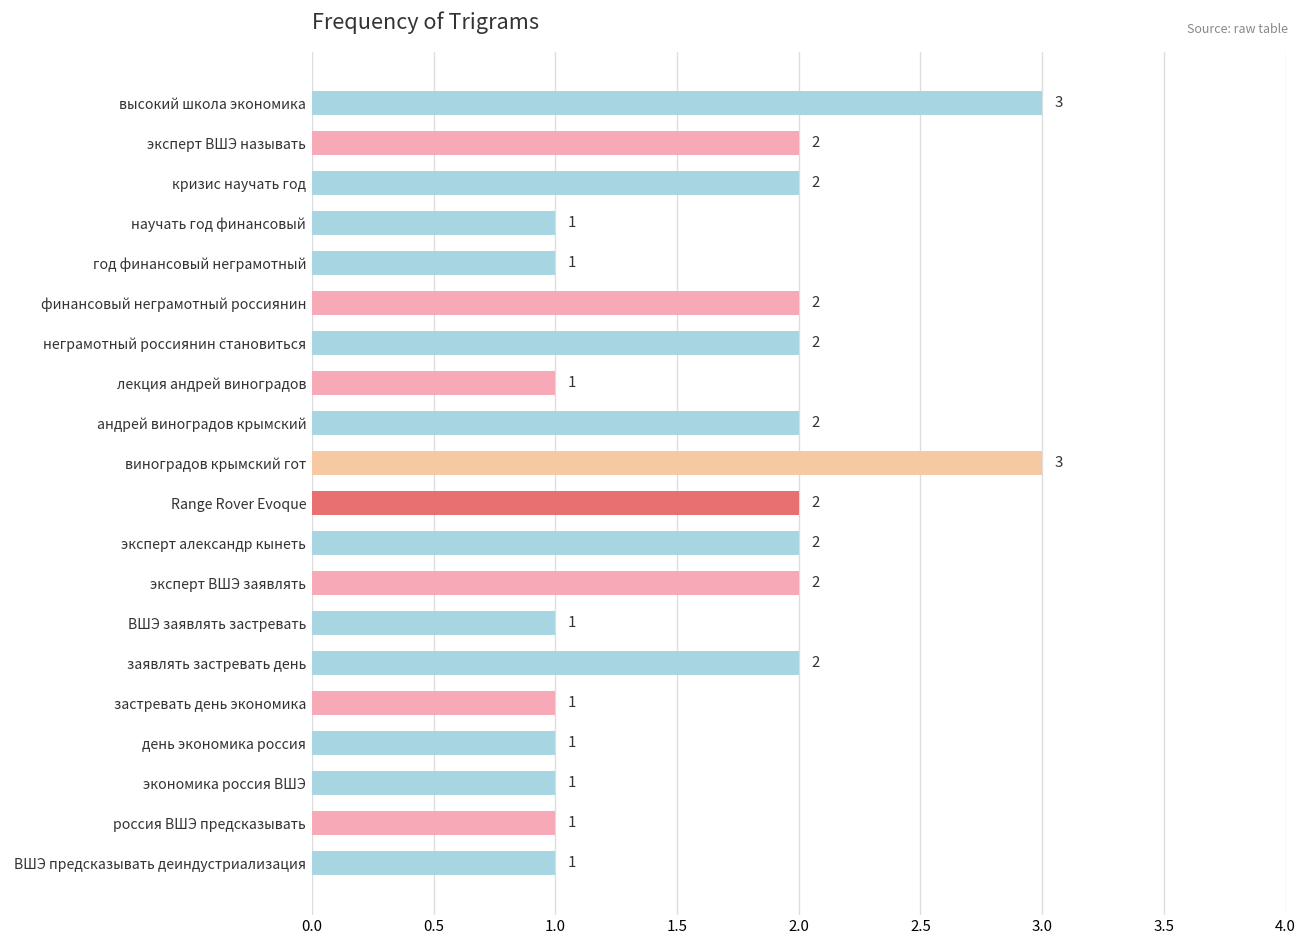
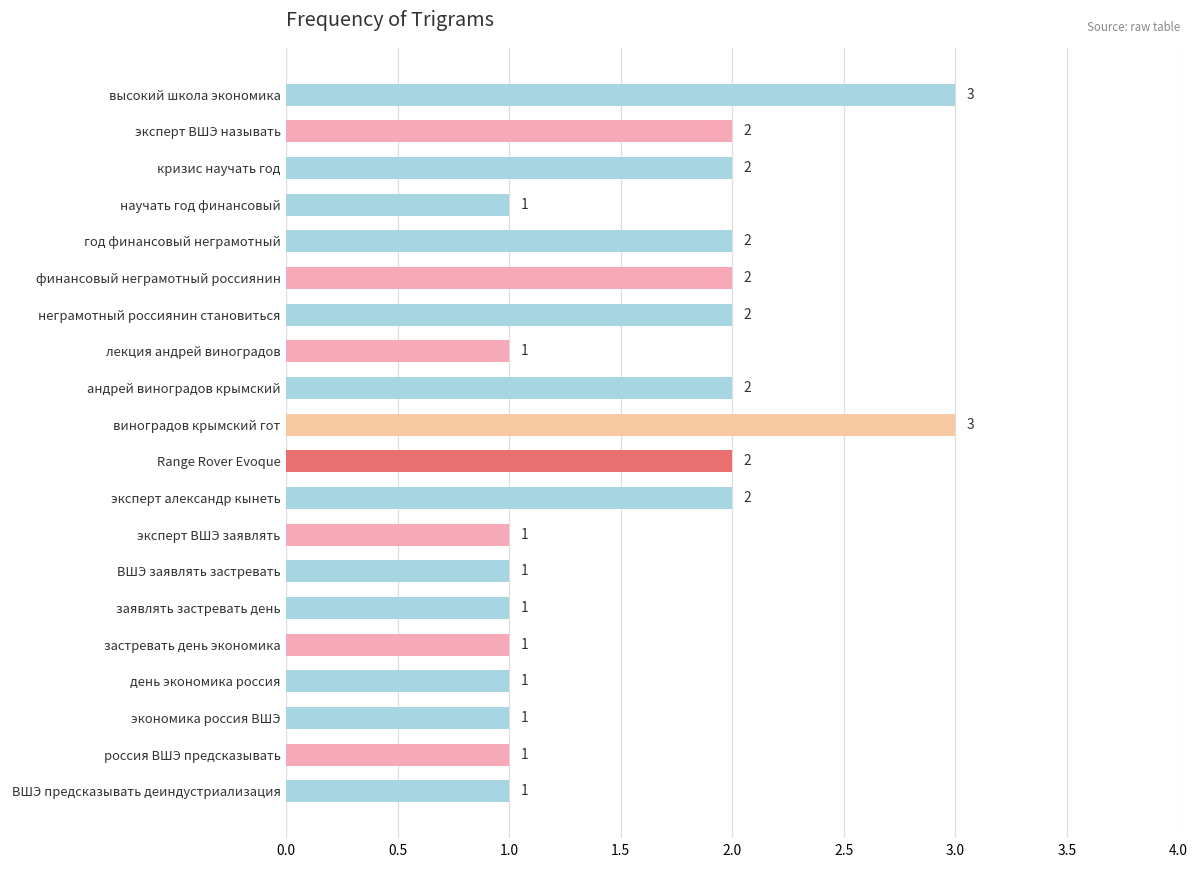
  {
    "высокий школа экономика": 3,
    "эксперт ВШЭ называть": 2,
    "кризис научать год": 2,
    "научать год финансовый": 1,
-   "год финансовый неграмотный": 1,
+   "год финансовый неграмотный": 2,
    "финансовый неграмотный россиянин": 2,
    "неграмотный россиянин становиться": 2,
    "лекция андрей виноградов": 1,
    "андрей виноградов крымский": 2,
    "виноградов крымский гот": 3,
    "Range Rover Evoque": 2,
    "эксперт александр кынеть": 2,
-   "эксперт ВШЭ заявлять": 2,
+   "эксперт ВШЭ заявлять": 1,
    "ВШЭ заявлять застревать": 1,
-   "заявлять застревать день": 2,
+   "заявлять застревать день": 1,
    "застревать день экономика": 1,
    "день экономика россия": 1,
    "экономика россия ВШЭ": 1,
    "россия ВШЭ предсказывать": 1,
    "ВШЭ предсказывать деиндустриализация": 1
  }
